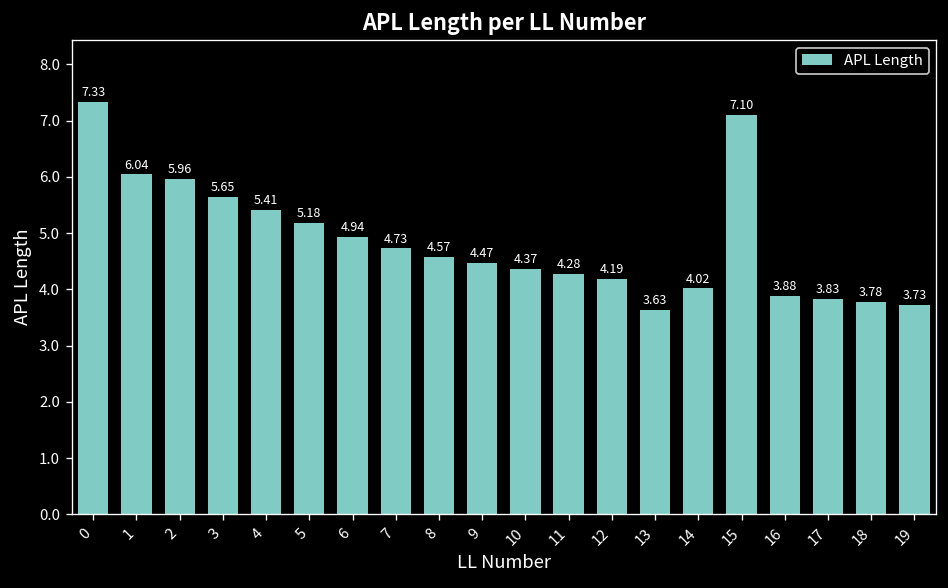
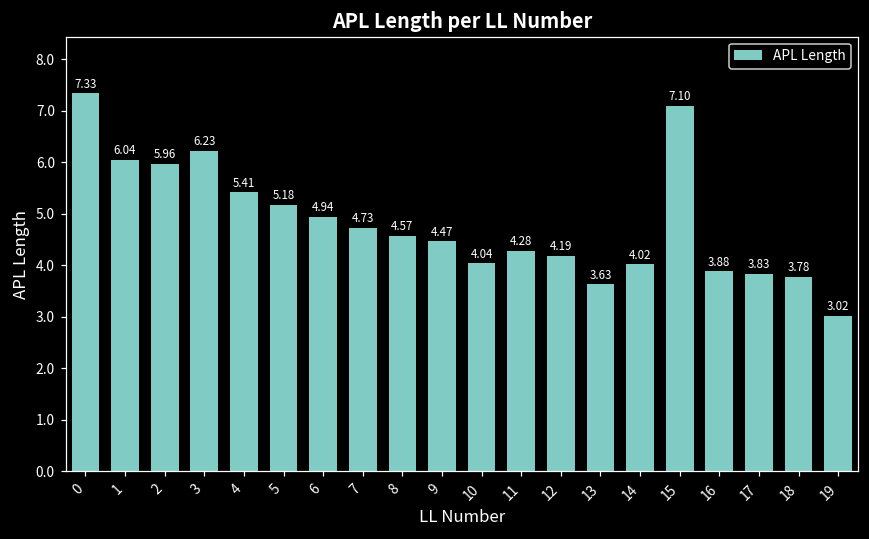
  {
    "0": 7.33,
    "1": 6.04,
    "2": 5.96,
-   "3": 5.65,
+   "3": 6.23,
    "4": 5.41,
    "5": 5.18,
    "6": 4.94,
    "7": 4.73,
    "8": 4.57,
    "9": 4.47,
-   "10": 4.37,
+   "10": 4.04,
    "11": 4.28,
    "12": 4.19,
    "13": 3.63,
    "14": 4.02,
    "15": 7.10,
    "16": 3.88,
    "17": 3.83,
    "18": 3.78,
-   "19": 3.73
+   "19": 3.02
  }
